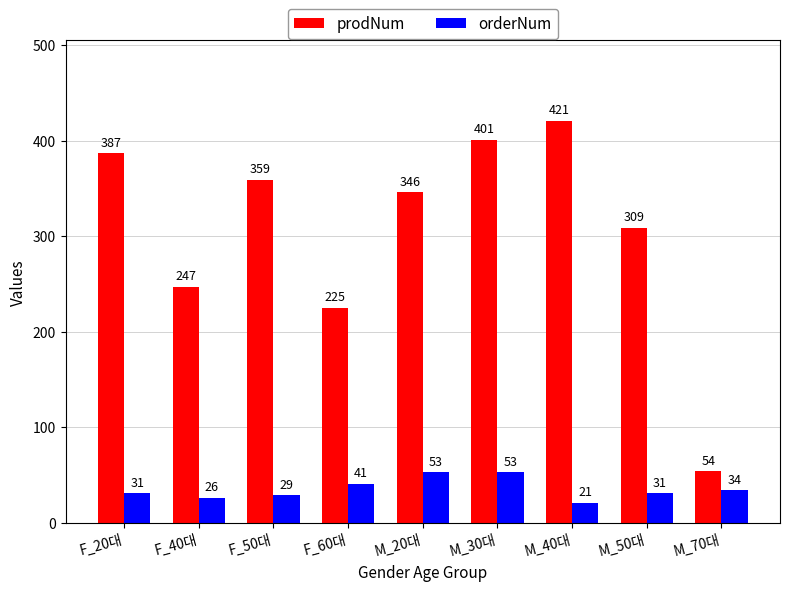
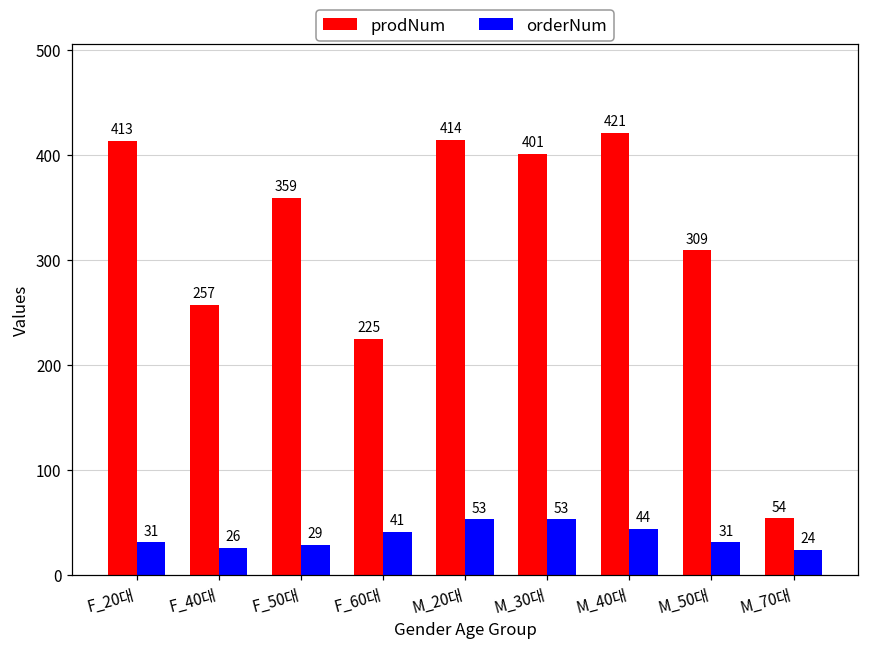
  {
    "prodNum": {
-     "F_20대": 387,
-     "F_40대": 247,
+     "F_20대": 413,
+     "F_40대": 257,
      "F_50대": 359,
      "F_60대": 225,
-     "M_20대": 346,
+     "M_20대": 414,
      "M_30대": 401,
      "M_40대": 421,
      "M_50대": 309,
      "M_70대": 54
    },
    "orderNum": {
      "F_20대": 31,
      "F_40대": 26,
      "F_50대": 29,
      "F_60대": 41,
      "M_20대": 53,
      "M_30대": 53,
-     "M_40대": 21,
+     "M_40대": 44,
      "M_50대": 31,
-     "M_70대": 34
+     "M_70대": 24
    }
  }
